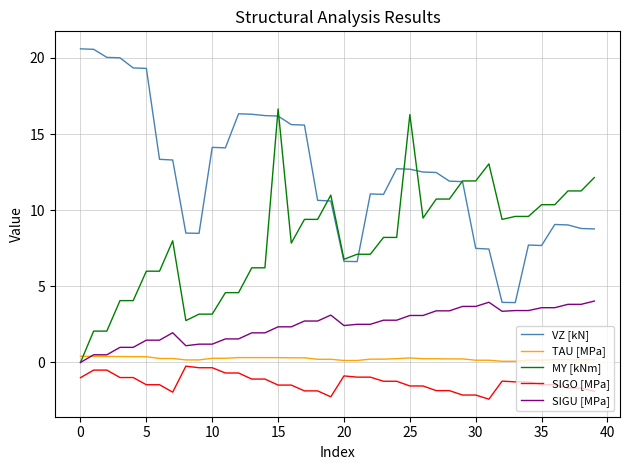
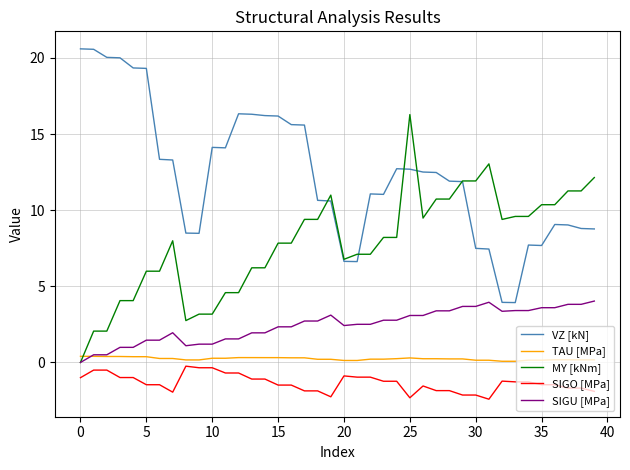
  {
    "VZ [kN]": {
      "0": 20.6,
      "5": 19.3,
      "10": 14.1,
      "15": 16.2,
      "25": 12.7,
      "30": 7.5,
      "35": 7.7
    },
    "TAU [MPa]": {
      "0": 0.4,
      "5": 0.4,
      "10": 0.3,
      "15": 0.3,
      "20": 0.1,
      "25": 0.3,
      "30": 0.1
    },
    "MY [kNm]": {
      "5": 6.0,
      "10": 3.2,
-     "15": 16.6,
+     "15": 7.8,
      "25": 16.3,
      "30": 11.9,
      "35": 10.4
    },
    "SIGO [MPa]": {
      "0": -1.0,
      "5": -1.5,
      "10": -0.3,
      "15": -1.5,
      "20": -0.9,
-     "25": -1.5,
+     "25": -2.3,
      "30": -2.1
    },
    "SIGU [MPa]": {
      "5": 1.5,
      "10": 1.2,
      "15": 2.3,
      "20": 2.4,
      "25": 3.1,
      "30": 3.7,
      "35": 3.6
    }
  }
